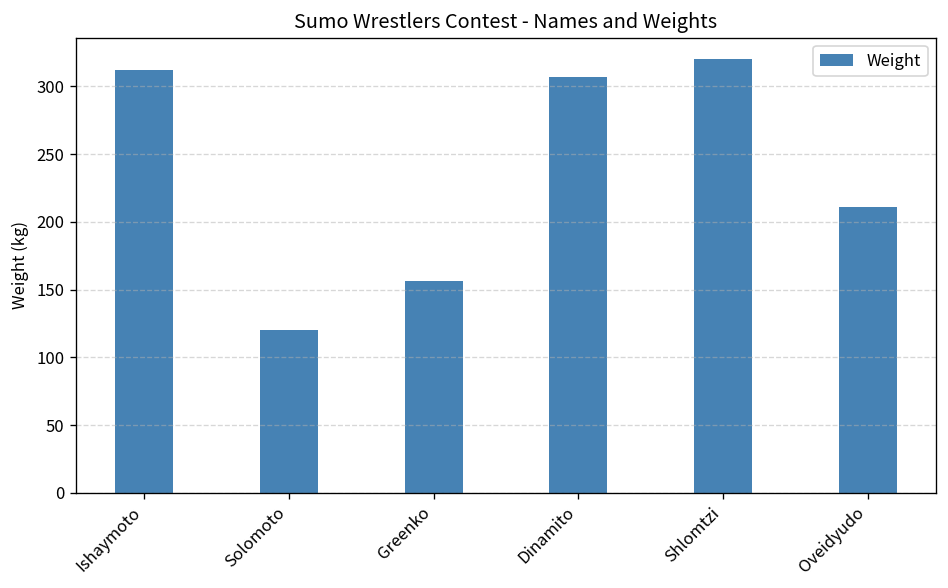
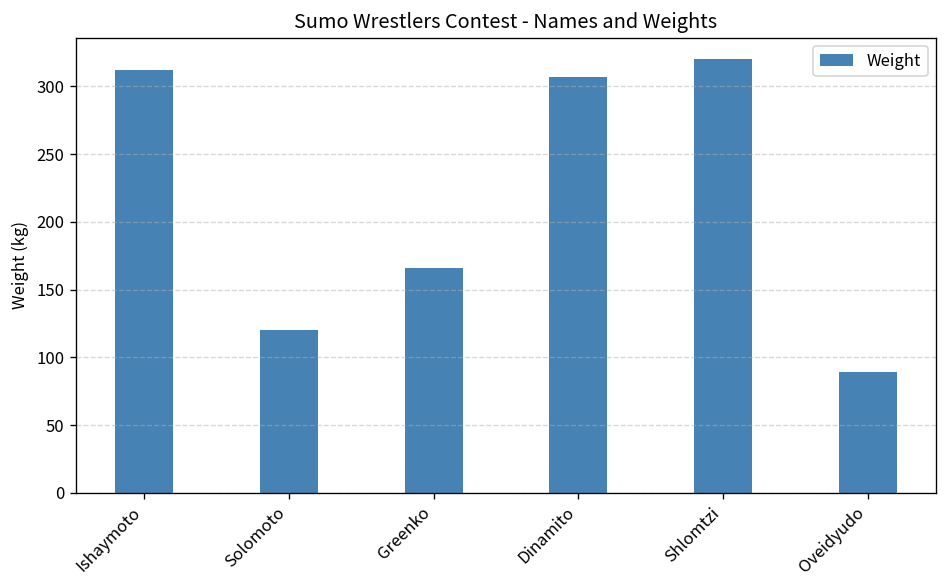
  {
    "Ishaymoto": 312,
    "Solomoto": 120,
-   "Greenko": 156,
+   "Greenko": 166,
    "Dinamito": 307,
    "Shlomtzi": 320,
-   "Oveidyudo": 211
+   "Oveidyudo": 89
  }
